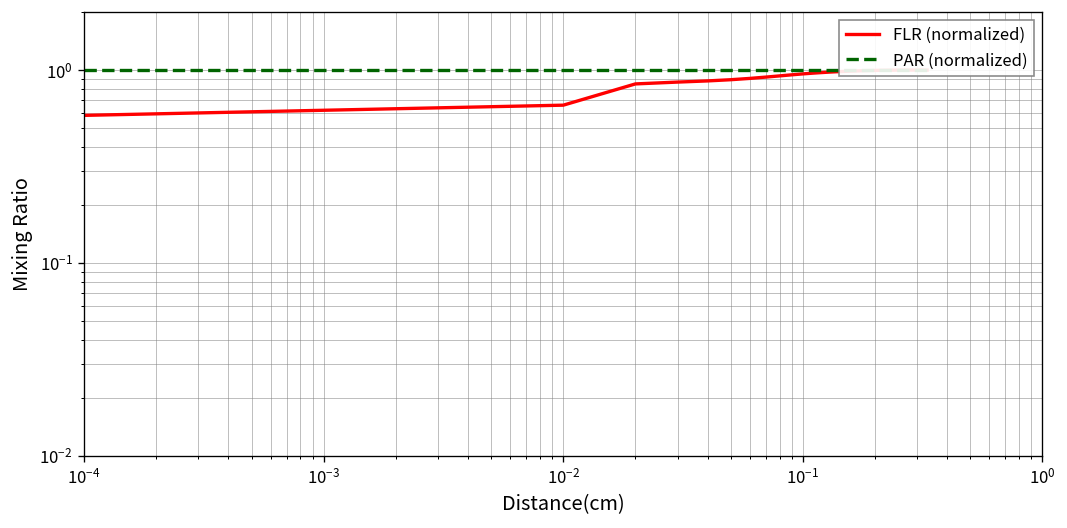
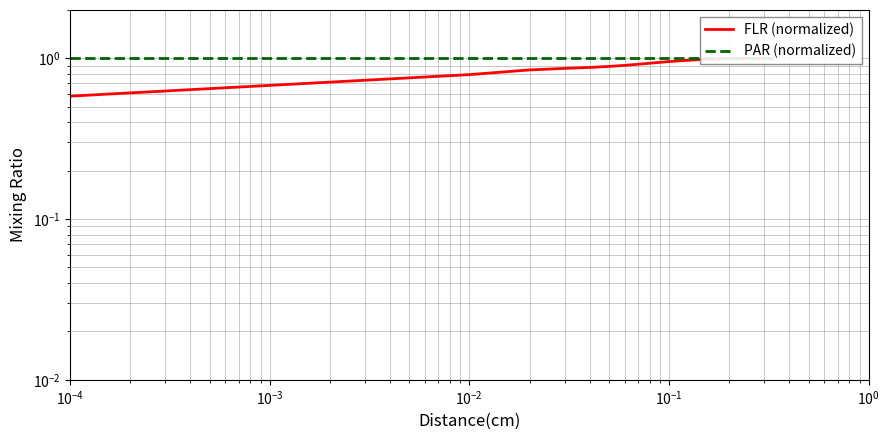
  {
    "FLR (normalized)": {
      "10^-4": 0.58,
-     "10^-2": 0.66,
+     "10^-2": 0.8,
      "10^-1": 1.0
    },
    "PAR (normalized)": {
      "10^-4": 1.0,
      "10^-2": 1.0,
      "10^-1": 1.0
    }
  }
